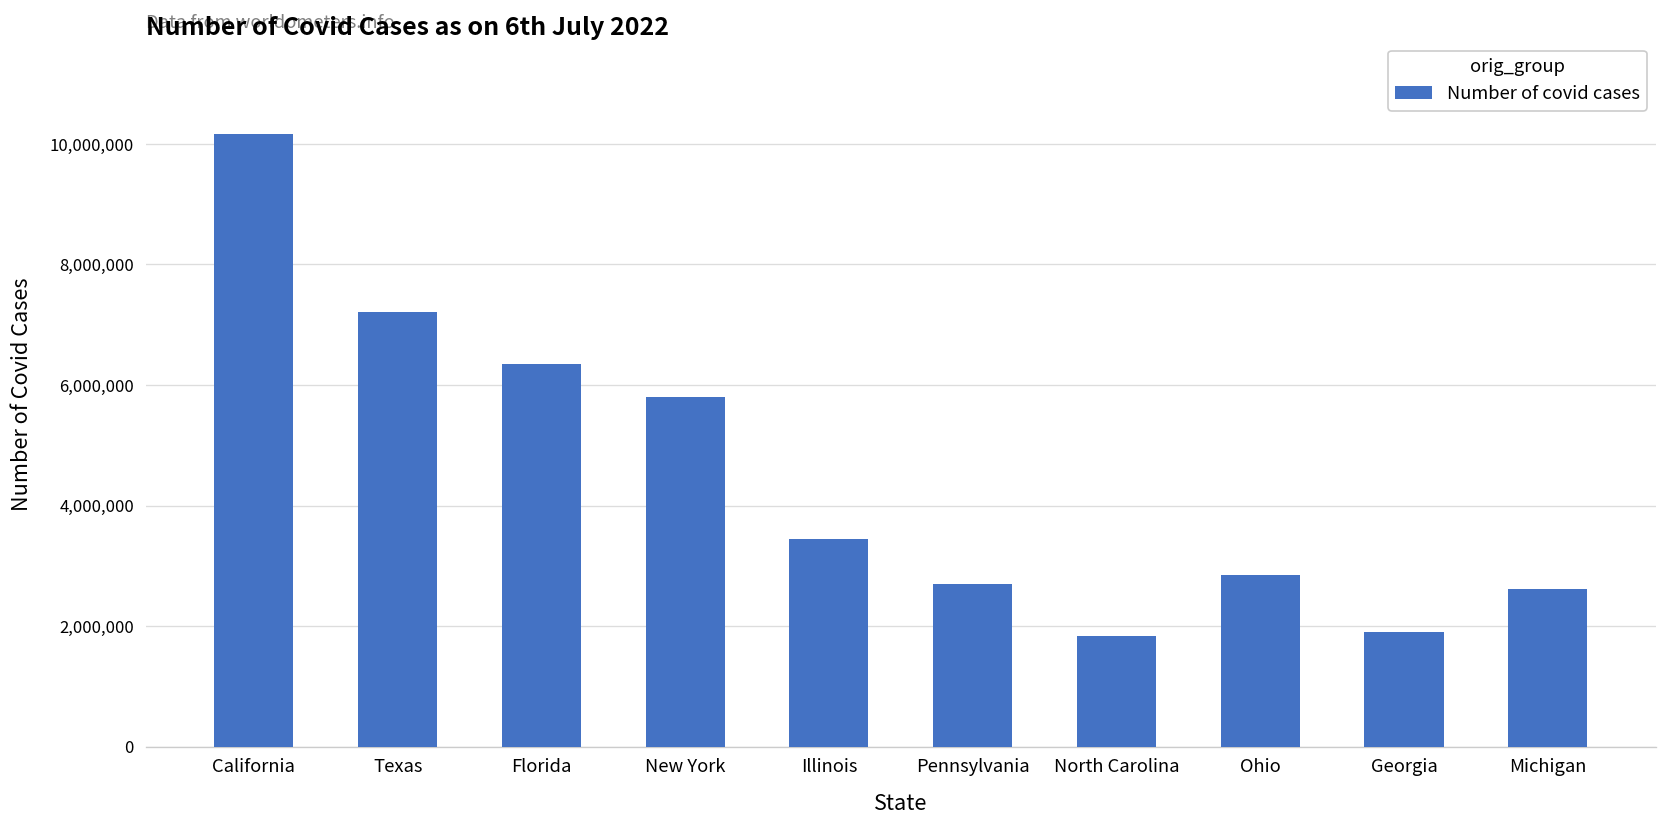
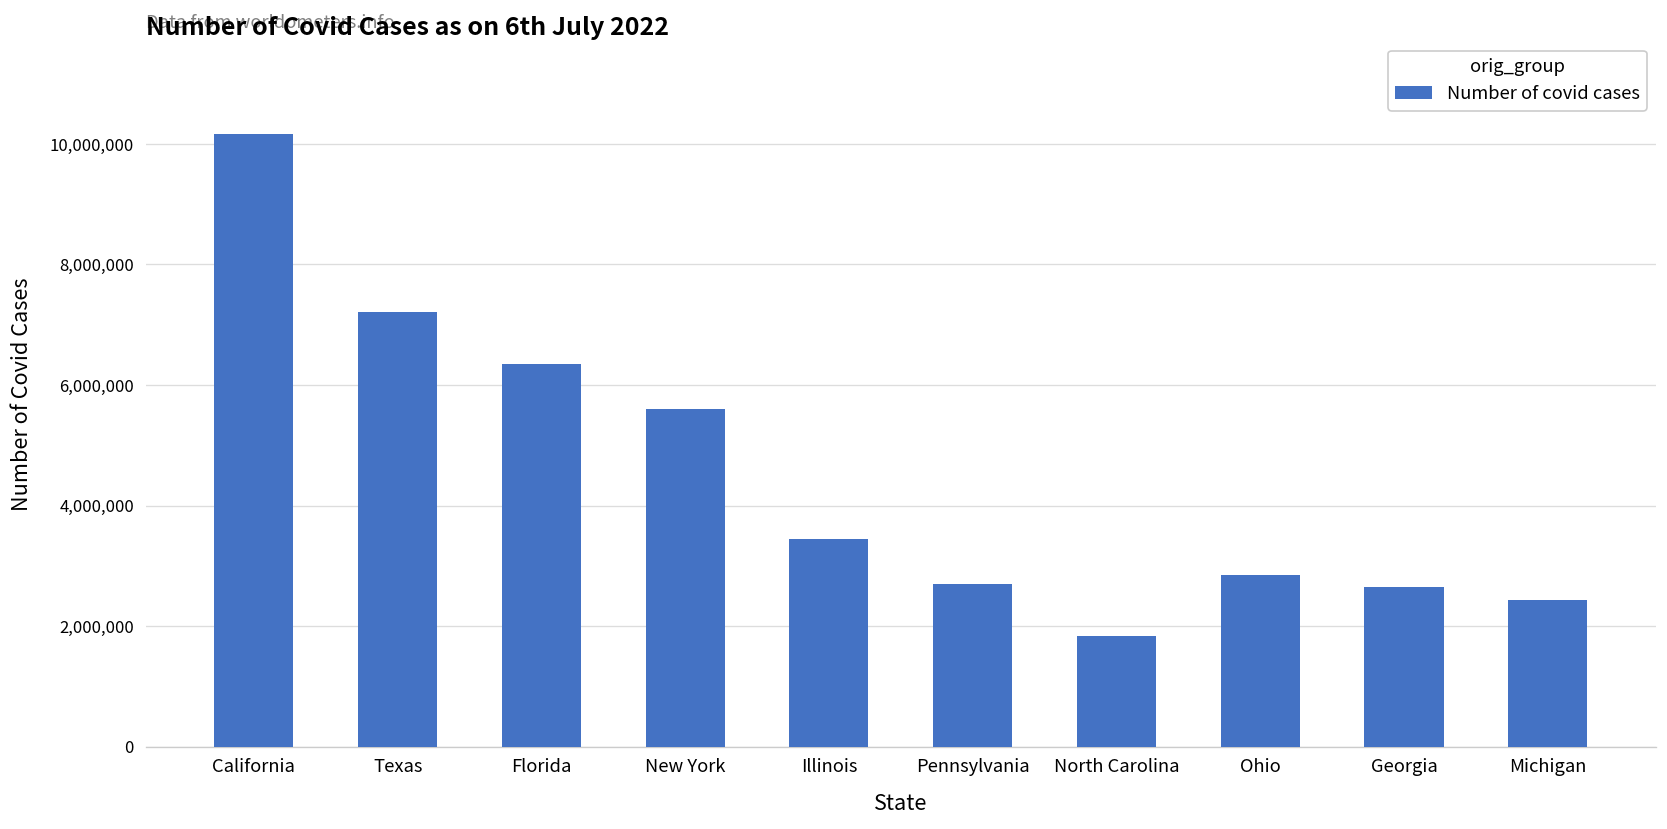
  {
    "California": "10,200,000",
    "Texas": "7,200,000",
    "Florida": "6,300,000",
-   "New York": "5,800,000",
+   "New York": "5,600,000",
    "Illinois": "3,400,000",
    "Pennsylvania": "2,700,000",
    "North Carolina": "1,800,000",
    "Ohio": "2,800,000",
-   "Georgia": "1,900,000",
-   "Michigan": "2,600,000"
+   "Georgia": "2,600,000",
+   "Michigan": "2,400,000"
  }
